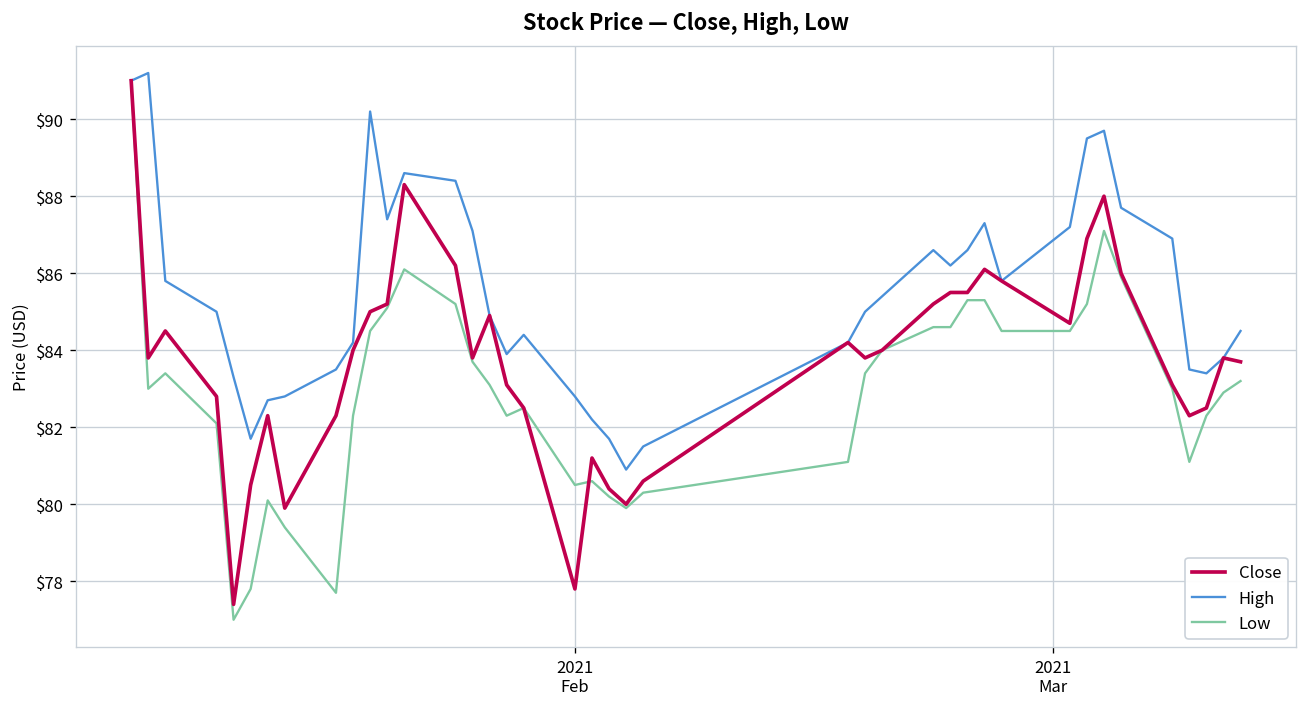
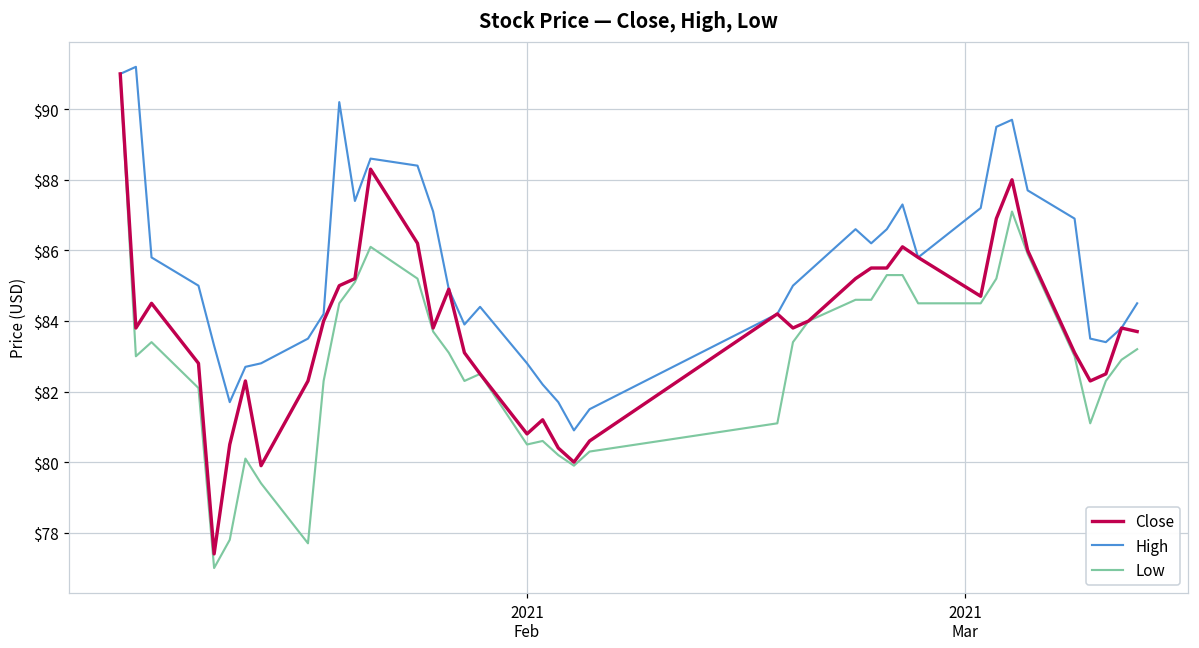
  {
    "Close": {
-     "2021 Feb": "$77.8"
+     "2021 Feb": "$80.8"
    },
    "High": {
      "2021 Feb": "$82.8"
    },
    "Low": {
      "2021 Feb": "$80.5"
    }
  }
